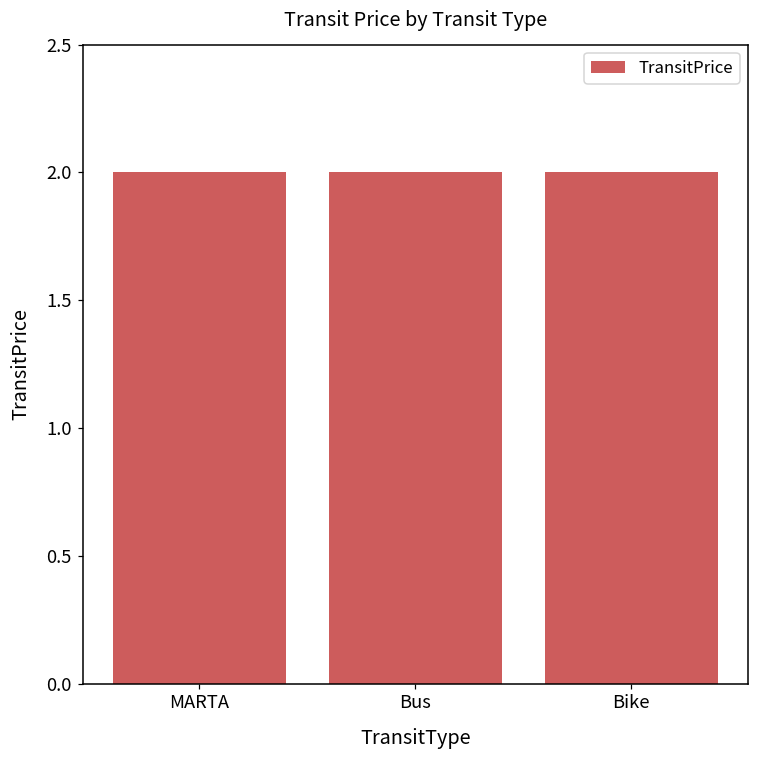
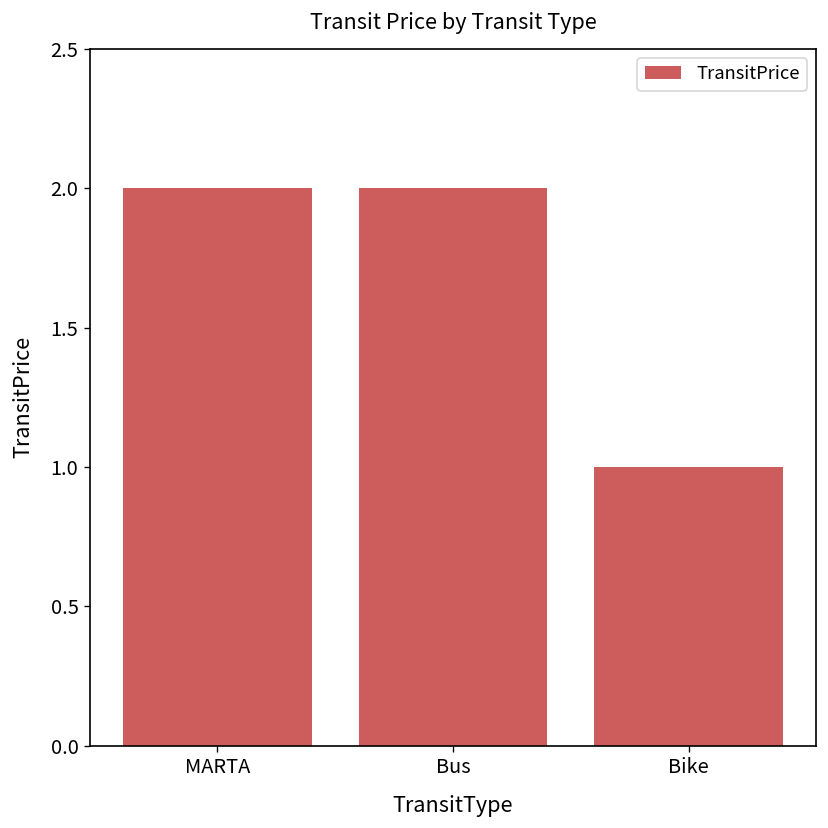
  {
    "MARTA": 2,
    "Bus": 2,
-   "Bike": 2
+   "Bike": 1
  }
